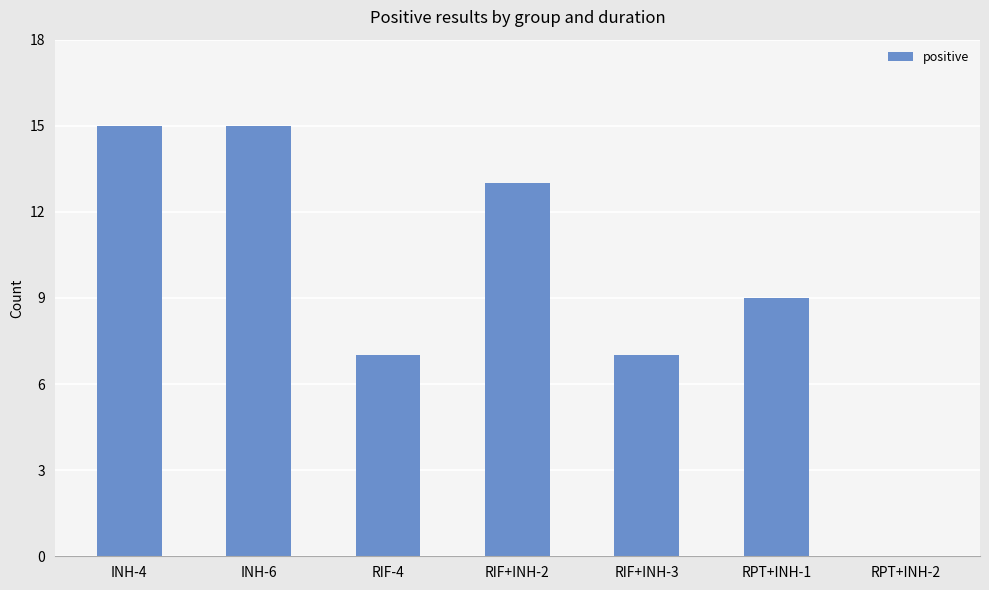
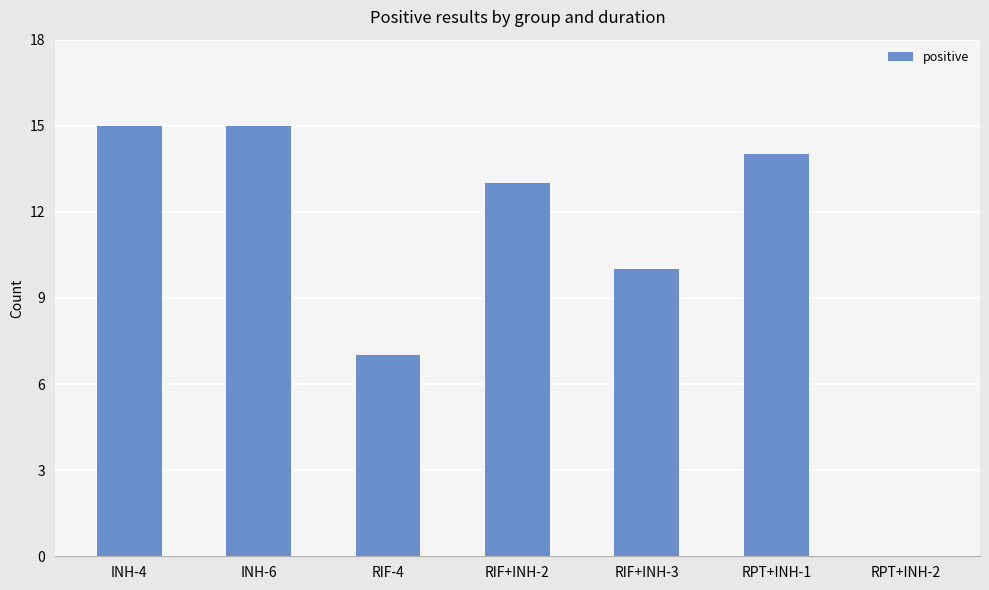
  {
    "INH-4": 15,
    "INH-6": 15,
    "RIF-4": 7,
    "RIF+INH-2": 13,
-   "RIF+INH-3": 7,
-   "RPT+INH-1": 9,
+   "RIF+INH-3": 10,
+   "RPT+INH-1": 14,
    "RPT+INH-2": 0
  }
